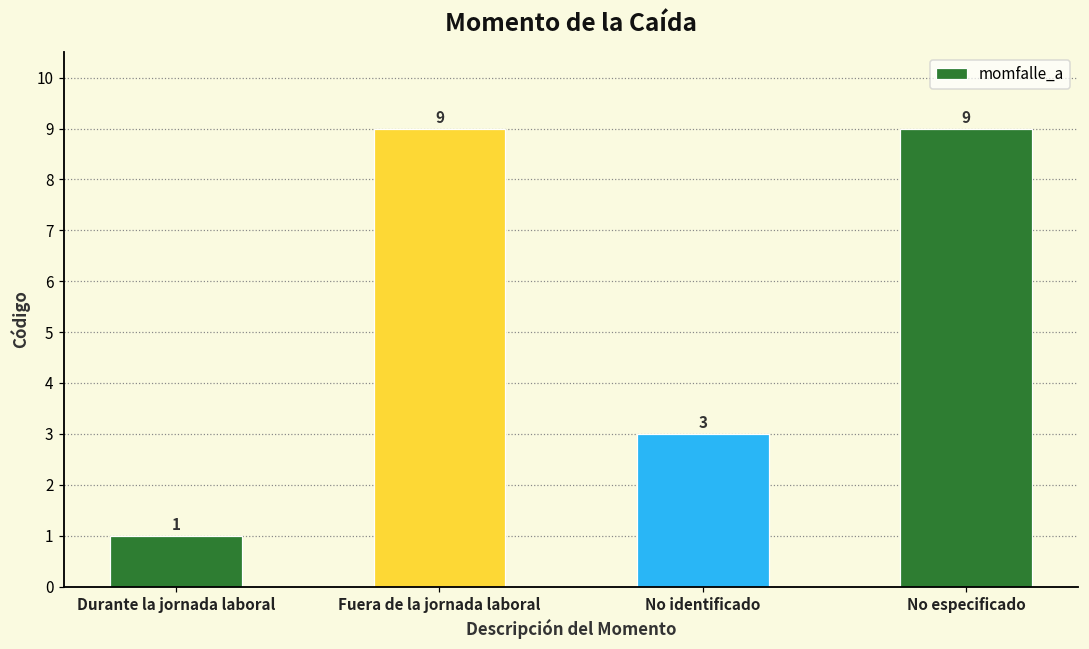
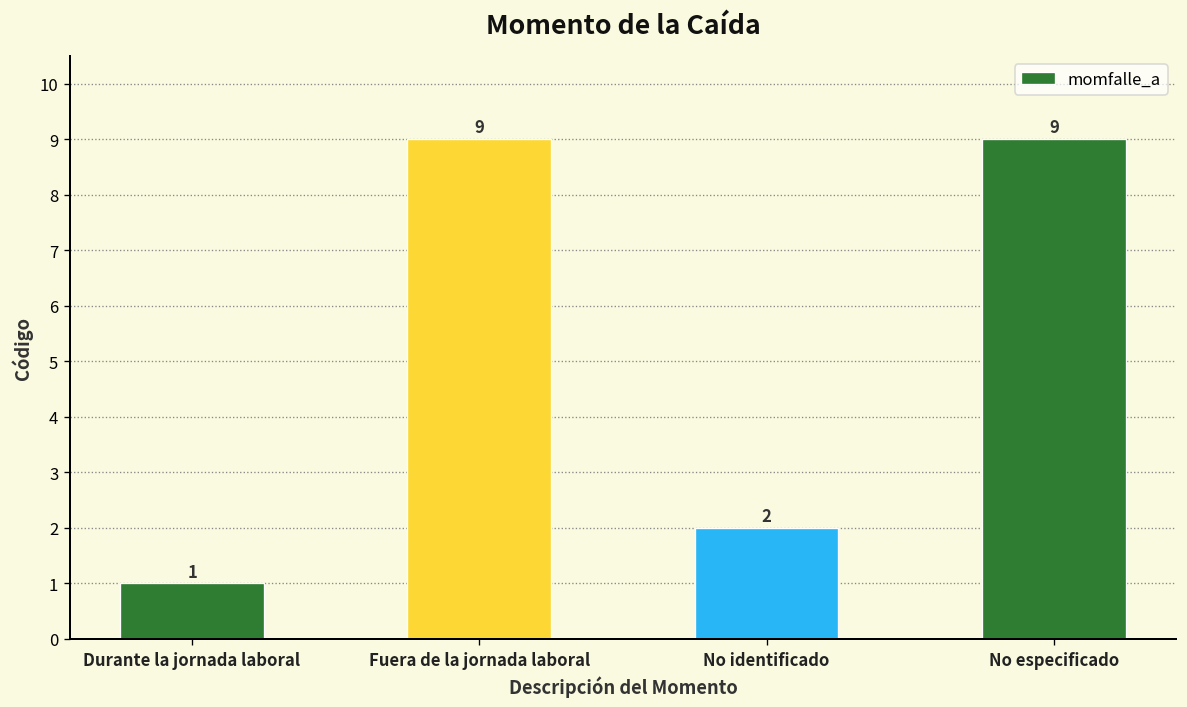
  {
    "Durante la jornada laboral": 1,
    "Fuera de la jornada laboral": 9,
-   "No identificado": 3,
+   "No identificado": 2,
    "No especificado": 9
  }
